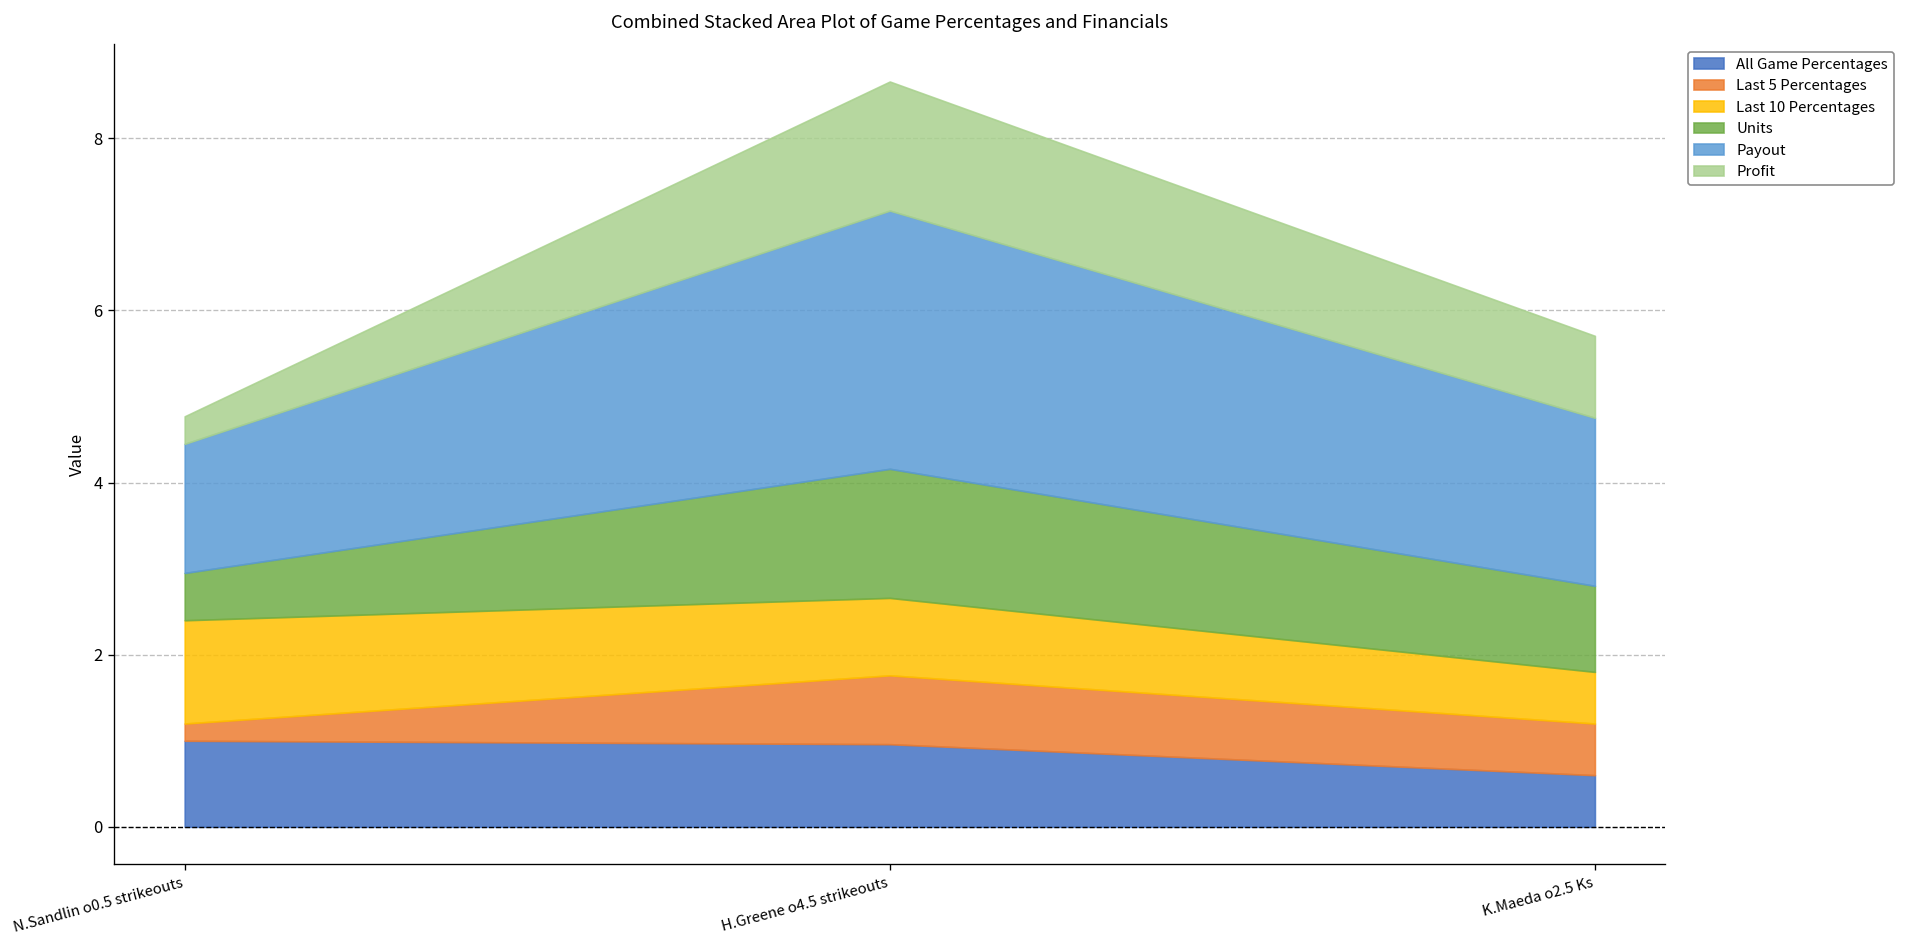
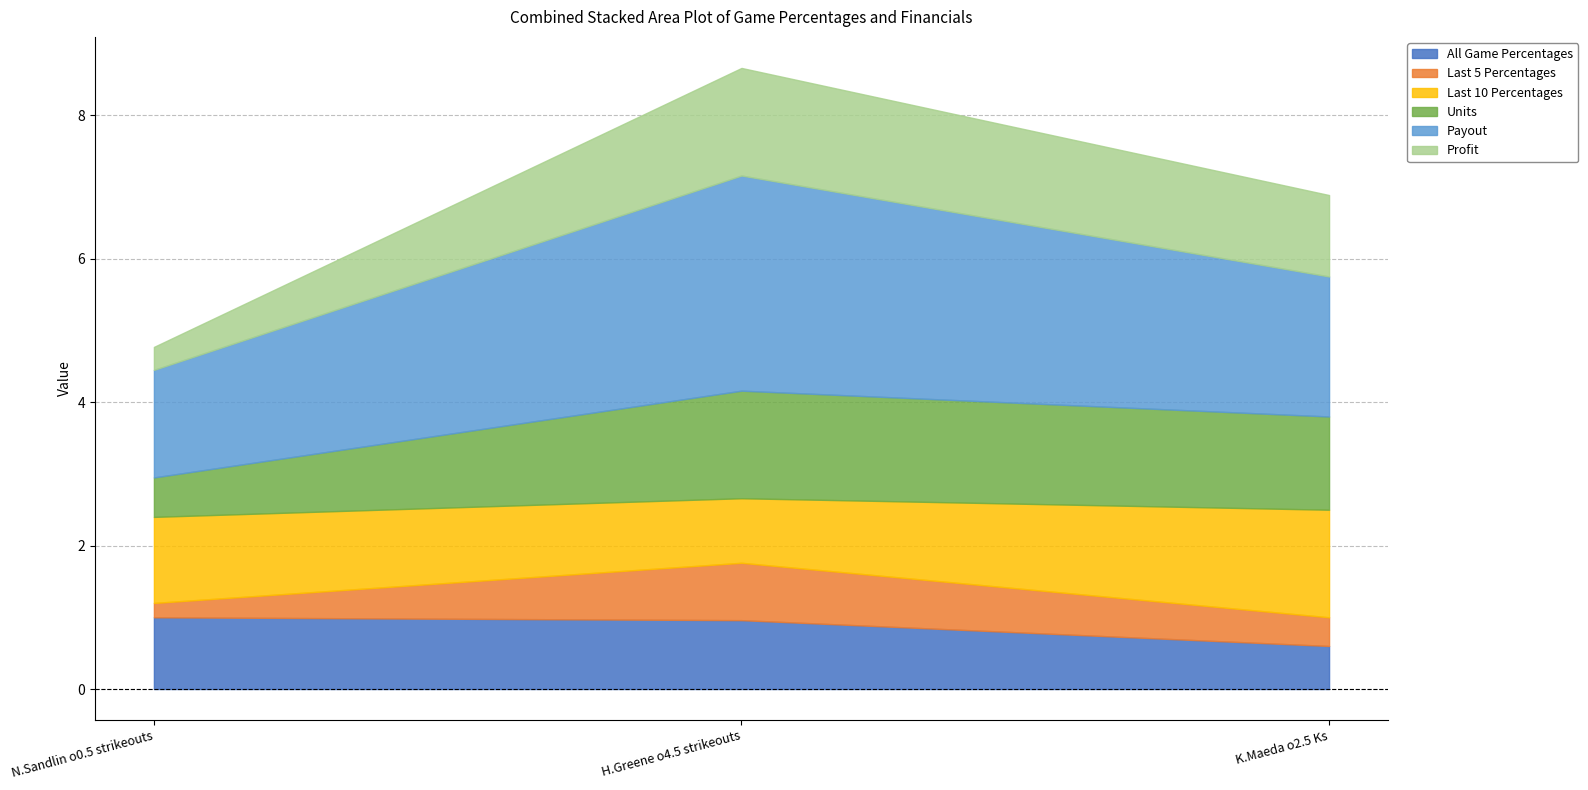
  {
    "Last 5 Percentages": {
      "N.Sandlin o0.5 strikeouts": 0.2,
      "H.Greene o4.5 strikeouts": 0.8,
-     "K.Maeda o2.5 Ks": 0.6
+     "K.Maeda o2.5 Ks": 0.4
    },
    "Last 10 Percentages": {
      "N.Sandlin o0.5 strikeouts": 1.2,
      "H.Greene o4.5 strikeouts": 0.9,
-     "K.Maeda o2.5 Ks": 0.6
+     "K.Maeda o2.5 Ks": 1.5
    },
    "Units": {
      "N.Sandlin o0.5 strikeouts": 0.6,
      "H.Greene o4.5 strikeouts": 1.5,
-     "K.Maeda o2.5 Ks": 1.0
+     "K.Maeda o2.5 Ks": 1.3
    },
    "Profit": {
      "N.Sandlin o0.5 strikeouts": 0.3,
      "H.Greene o4.5 strikeouts": 1.5,
-     "K.Maeda o2.5 Ks": 1.0
+     "K.Maeda o2.5 Ks": 1.1
    }
  }
